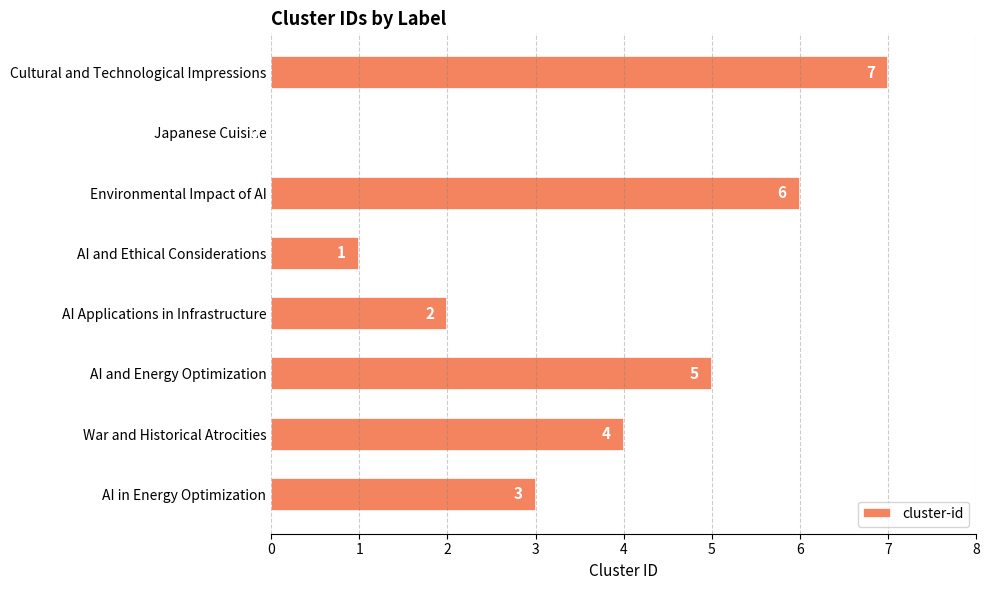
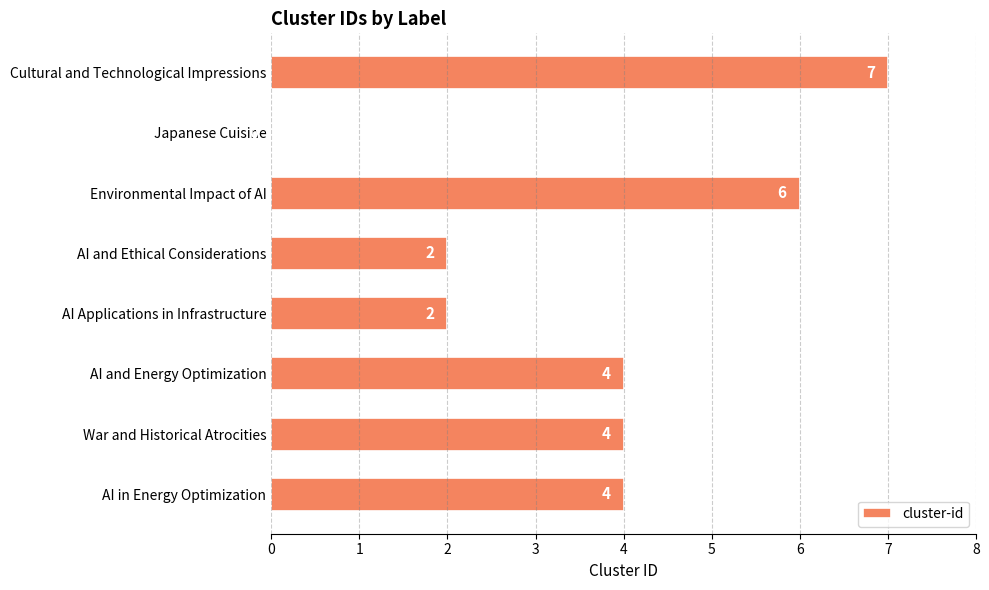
  {
    "Cultural and Technological Impressions": 7,
    "Environmental Impact of AI": 6,
-   "AI and Ethical Considerations": 1,
+   "AI and Ethical Considerations": 2,
    "AI Applications in Infrastructure": 2,
-   "AI and Energy Optimization": 5,
+   "AI and Energy Optimization": 4,
    "War and Historical Atrocities": 4,
-   "AI in Energy Optimization": 3
+   "AI in Energy Optimization": 4
  }
